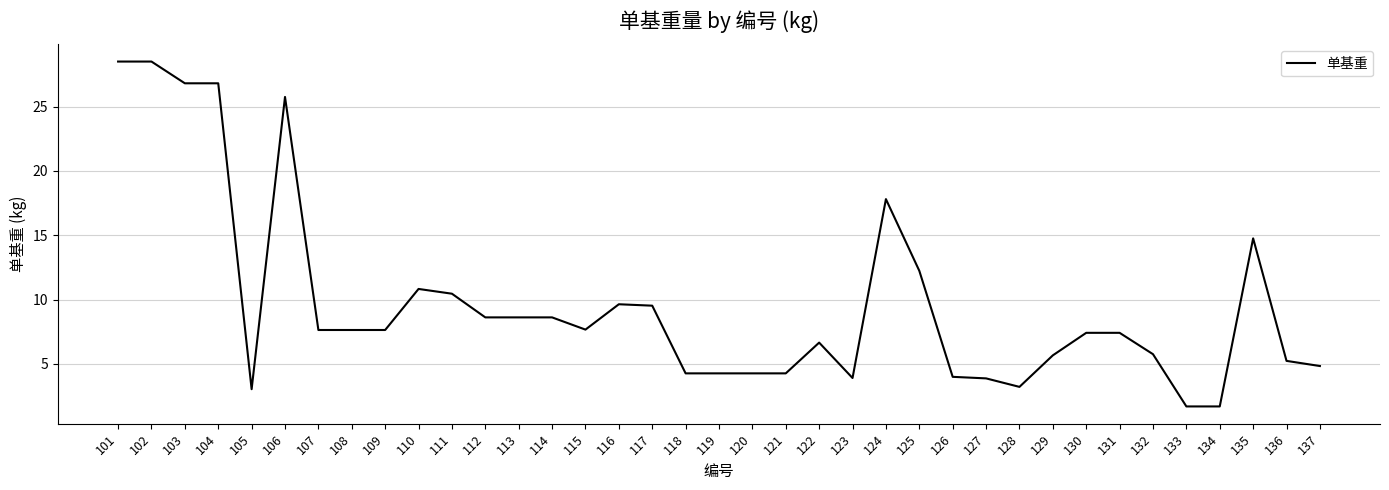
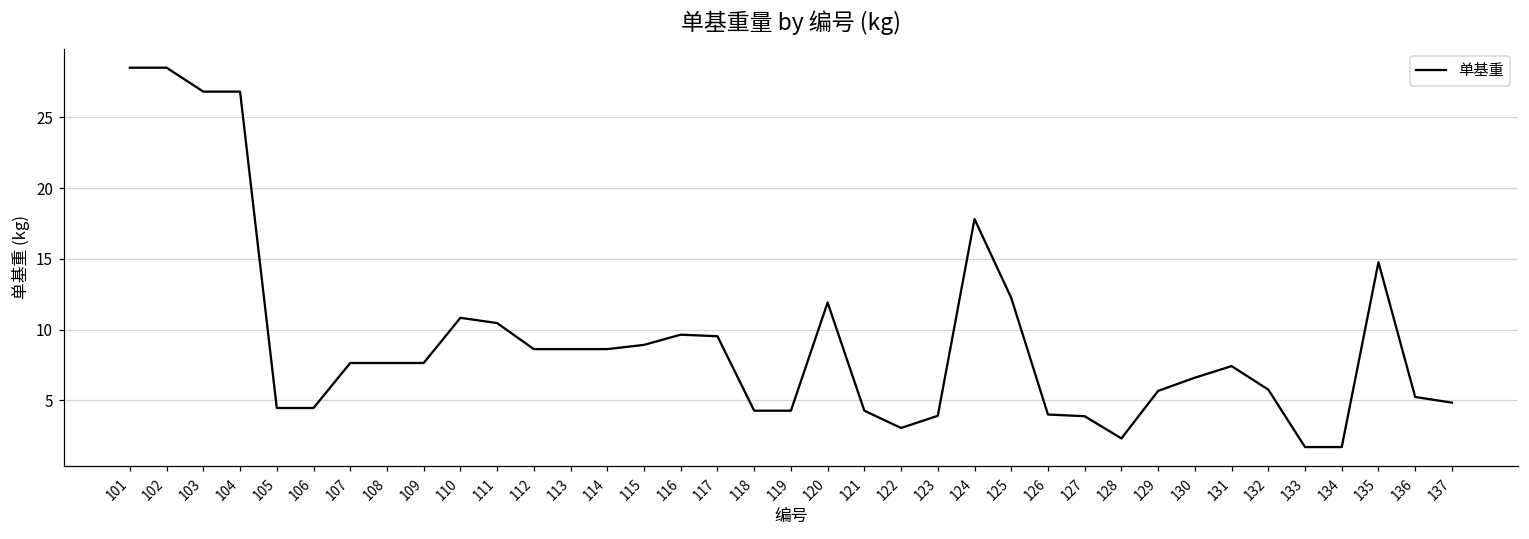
  {
    "101": 28.5,
    "102": 28.5,
    "103": 26.8,
    "104": 26.8,
-   "105": 3.0,
-   "106": 25.8,
+   "105": 4.5,
+   "106": 4.5,
    "107": 7.6,
    "108": 7.6,
    "109": 7.6,
    "110": 10.8,
    "111": 10.5,
    "112": 8.6,
    "113": 8.6,
    "114": 8.6,
-   "115": 7.7,
+   "115": 8.9,
    "116": 9.6,
    "117": 9.5,
    "118": 4.3,
    "119": 4.3,
-   "120": 4.3,
+   "120": 11.9,
    "121": 4.3,
-   "122": 6.7,
+   "122": 3.1,
    "123": 3.9,
    "124": 17.8,
    "125": 12.2,
    "126": 4.0,
    "127": 3.9,
-   "128": 3.2,
+   "128": 2.3,
    "129": 5.7,
-   "130": 7.4,
+   "130": 6.6,
    "131": 7.4,
    "132": 5.8,
    "133": 1.7,
    "134": 1.7,
    "135": 14.8,
    "136": 5.2,
    "137": 4.8
  }
